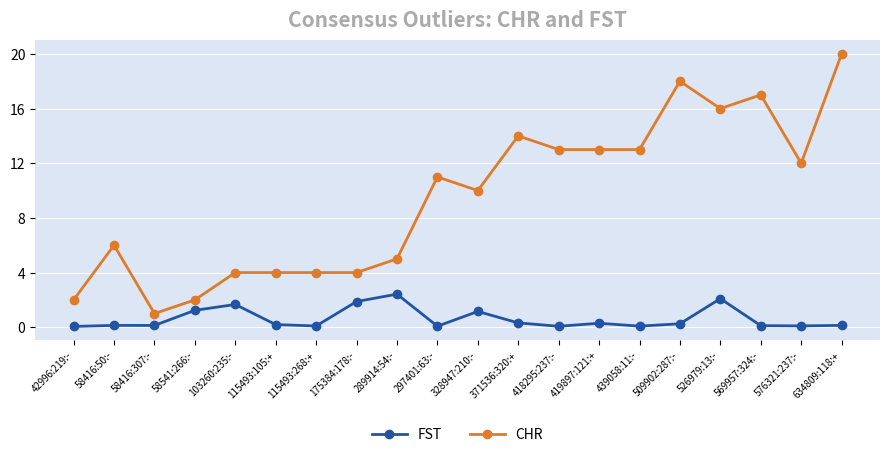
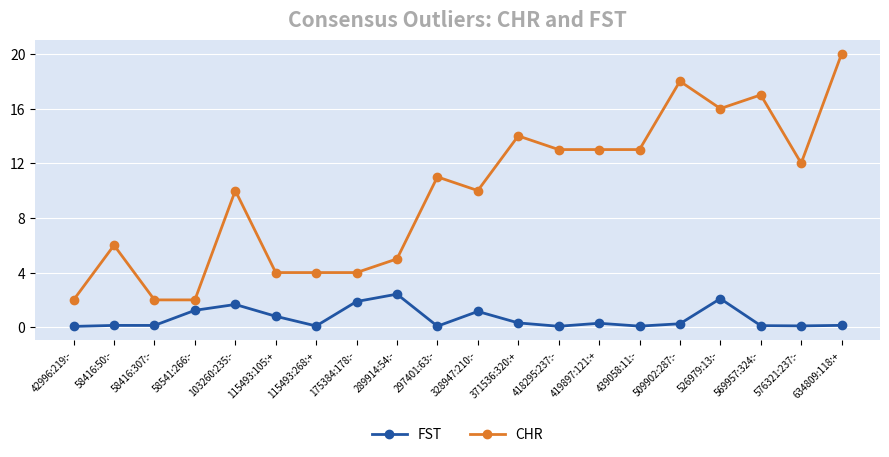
  {
    "FST": {
      "42996:219:-": 0.1,
      "58416:50:-": 0.1,
      "58416:307:-": 0.1,
      "58541:266:-": 1.2,
      "103260:235:-": 1.7,
-     "115493:105:+": 0.2,
+     "115493:105:+": 0.8,
      "115493:268:+": 0.1,
      "175384:178:-": 1.9,
      "289914:54:-": 2.4,
      "297401:63:-": 0.1,
      "328947:210:-": 1.2,
      "371536:320:+": 0.3,
      "418295:237:-": 0.1,
      "419897:121:+": 0.3,
      "439058:11:-": 0.1,
      "509902:287:-": 0.3,
      "526979:13:-": 2.1,
      "569957:324:-": 0.1,
      "576321:237:-": 0.1,
      "634809:118:+": 0.1
    },
    "CHR": {
      "42996:219:-": 2,
      "58416:50:-": 6,
-     "58416:307:-": 1,
+     "58416:307:-": 2,
      "58541:266:-": 2,
-     "103260:235:-": 4,
+     "103260:235:-": 10,
      "115493:105:+": 4,
      "115493:268:+": 4,
      "175384:178:-": 4,
      "289914:54:-": 5,
      "297401:63:-": 11,
      "328947:210:-": 10,
      "371536:320:+": 14,
      "418295:237:-": 13,
      "419897:121:+": 13,
      "439058:11:-": 13,
      "509902:287:-": 18,
      "526979:13:-": 16,
      "569957:324:-": 17,
      "576321:237:-": 12,
      "634809:118:+": 20
    }
  }
